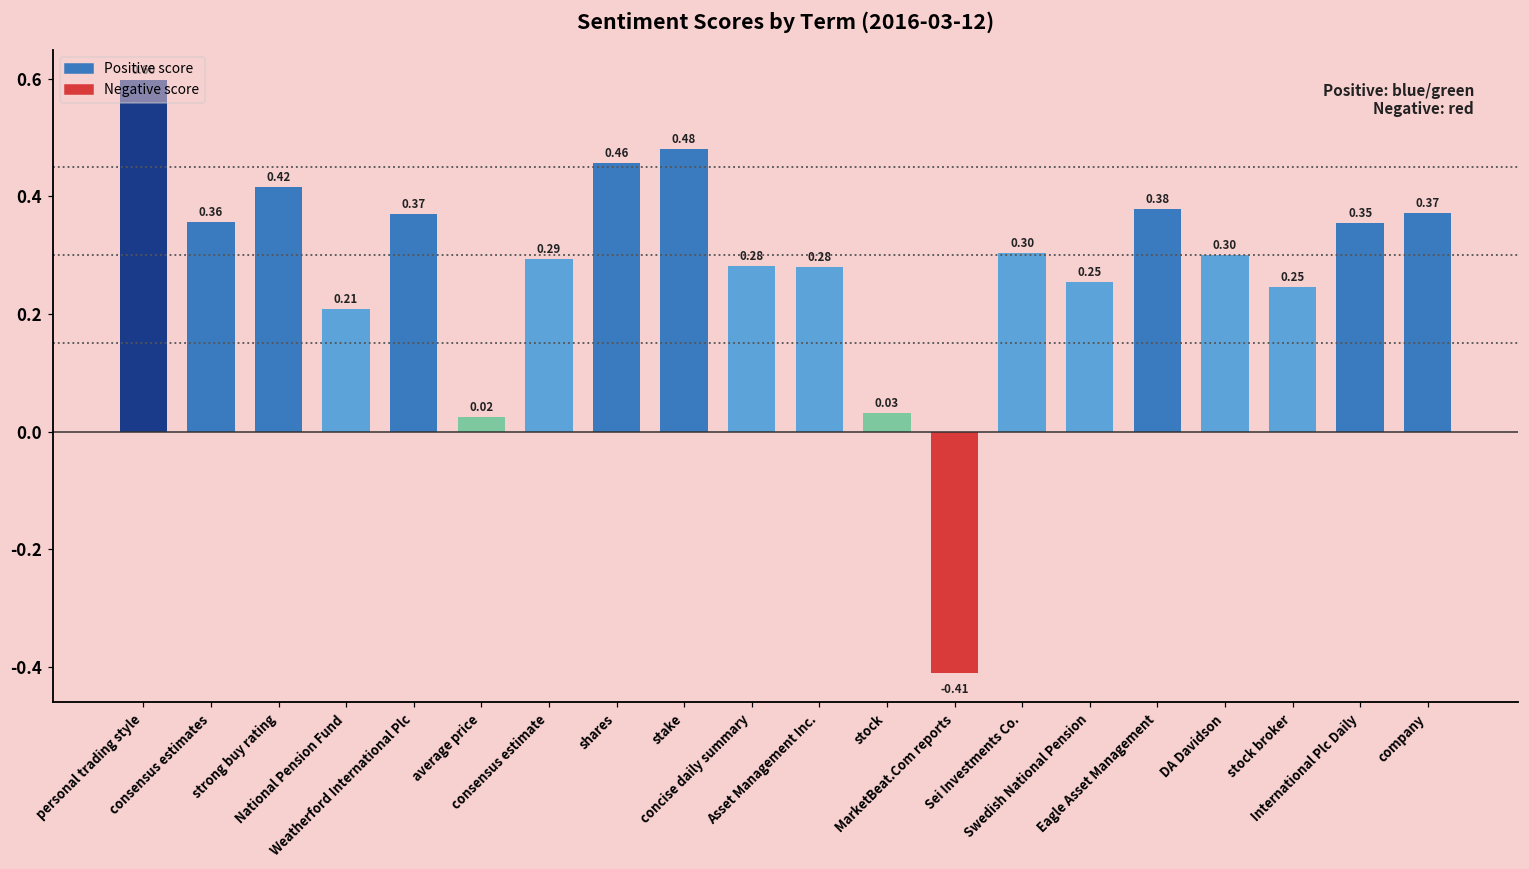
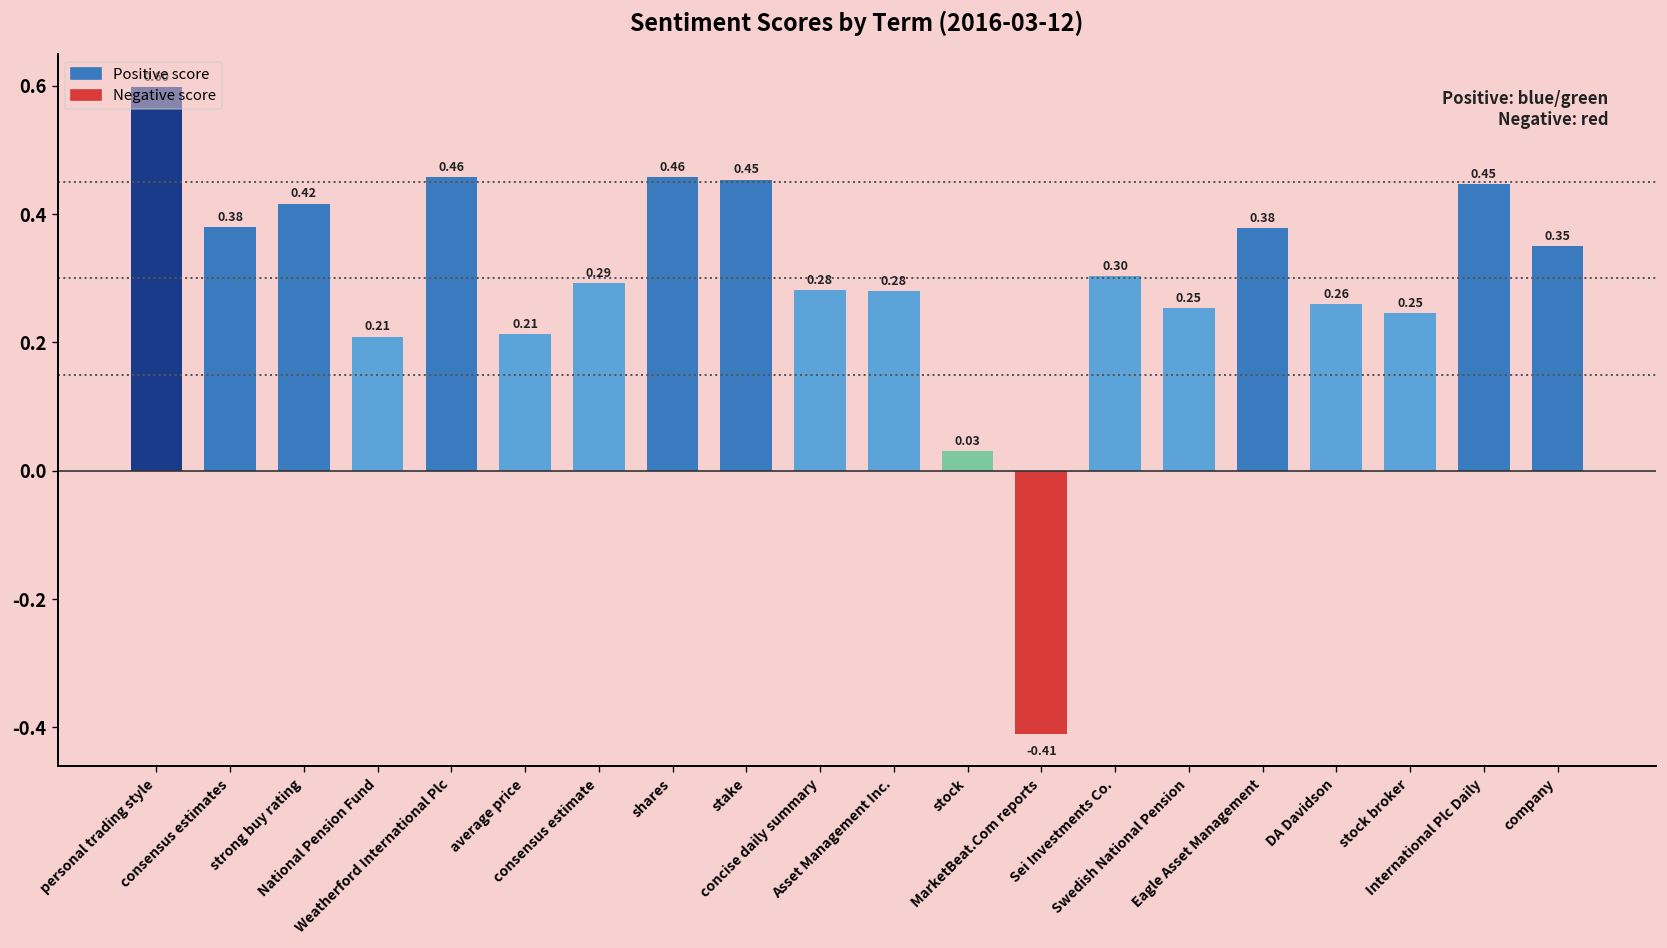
  {
-   "consensus estimates": 0.36,
+   "consensus estimates": 0.38,
    "strong buy rating": 0.42,
    "National Pension Fund": 0.21,
-   "Weatherford International Plc": 0.37,
-   "average price": 0.02,
+   "Weatherford International Plc": 0.46,
+   "average price": 0.21,
    "consensus estimate": 0.29,
    "shares": 0.46,
-   "stake": 0.48,
+   "stake": 0.45,
    "concise daily summary": 0.28,
    "Asset Management Inc.": 0.28,
    "stock": 0.03,
    "MarketBeat.Com reports": -0.41,
    "Sei Investments Co.": 0.30,
    "Swedish National Pension": 0.25,
    "Eagle Asset Management": 0.38,
-   "DA Davidson": 0.30,
+   "DA Davidson": 0.26,
    "stock broker": 0.25,
-   "International Plc Daily": 0.35,
-   "company": 0.37
+   "International Plc Daily": 0.45,
+   "company": 0.35
  }
